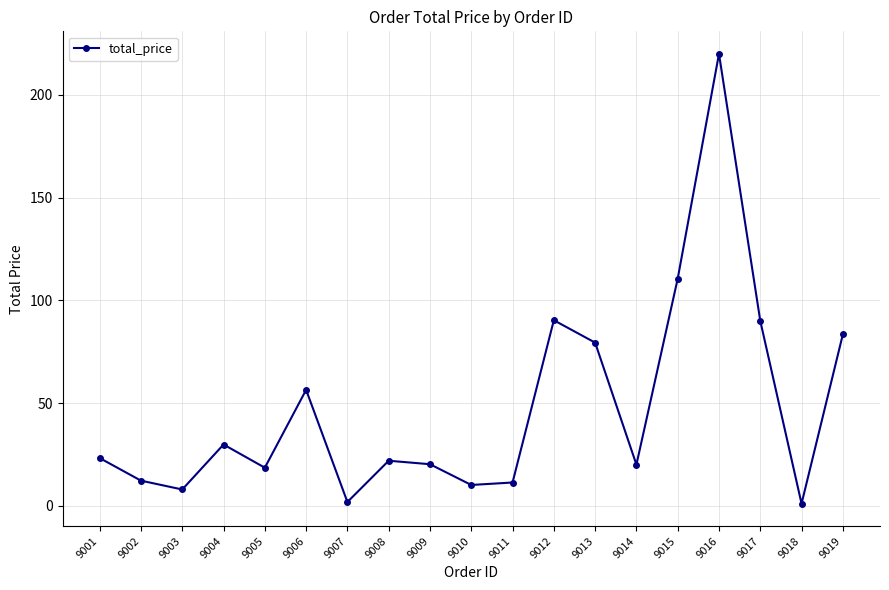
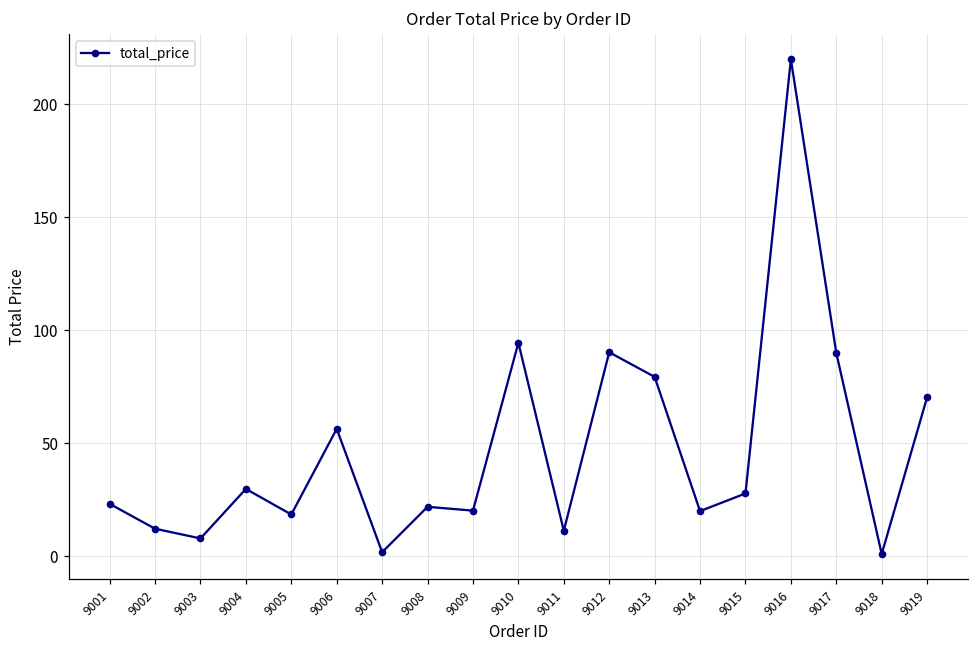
  {
    "9001": 23,
    "9002": 12,
    "9003": 8,
    "9004": 30,
    "9005": 19,
    "9006": 56,
    "9007": 2,
    "9008": 22,
    "9009": 20,
-   "9010": 10,
+   "9010": 95,
    "9011": 11,
    "9012": 90,
    "9013": 79,
    "9014": 20,
-   "9015": 111,
+   "9015": 28,
    "9016": 220,
    "9017": 90,
    "9018": 1,
-   "9019": 83
+   "9019": 70
  }
